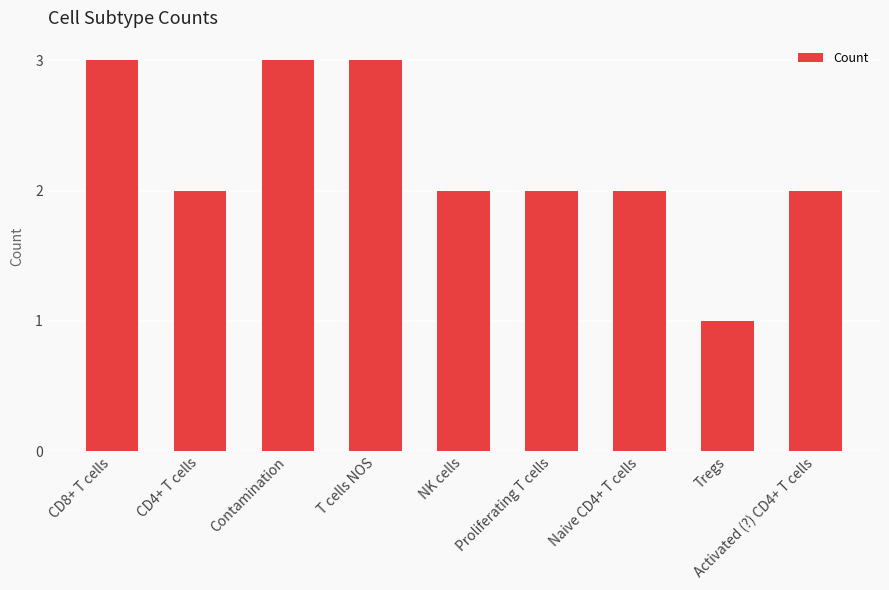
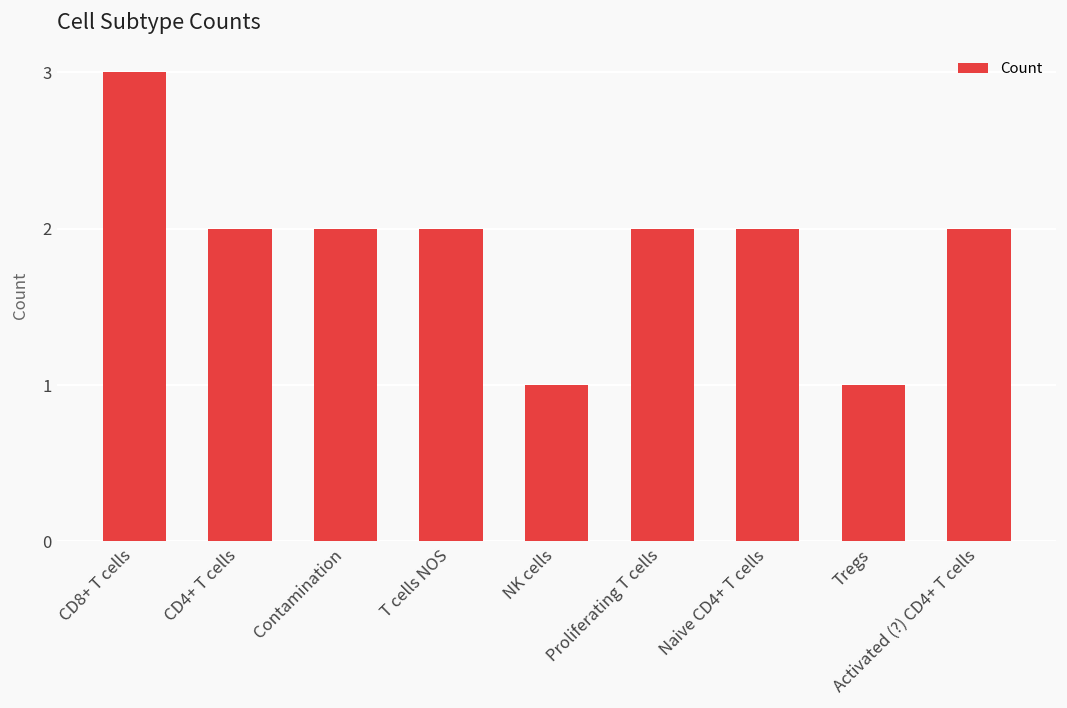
  {
    "CD8+ T cells": 3,
    "CD4+ T cells": 2,
-   "Contamination": 3,
-   "T cells NOS": 3,
-   "NK cells": 2,
+   "Contamination": 2,
+   "T cells NOS": 2,
+   "NK cells": 1,
    "Proliferating T cells": 2,
    "Naive CD4+ T cells": 2,
    "Tregs": 1,
    "Activated (?) CD4+ T cells": 2
  }
